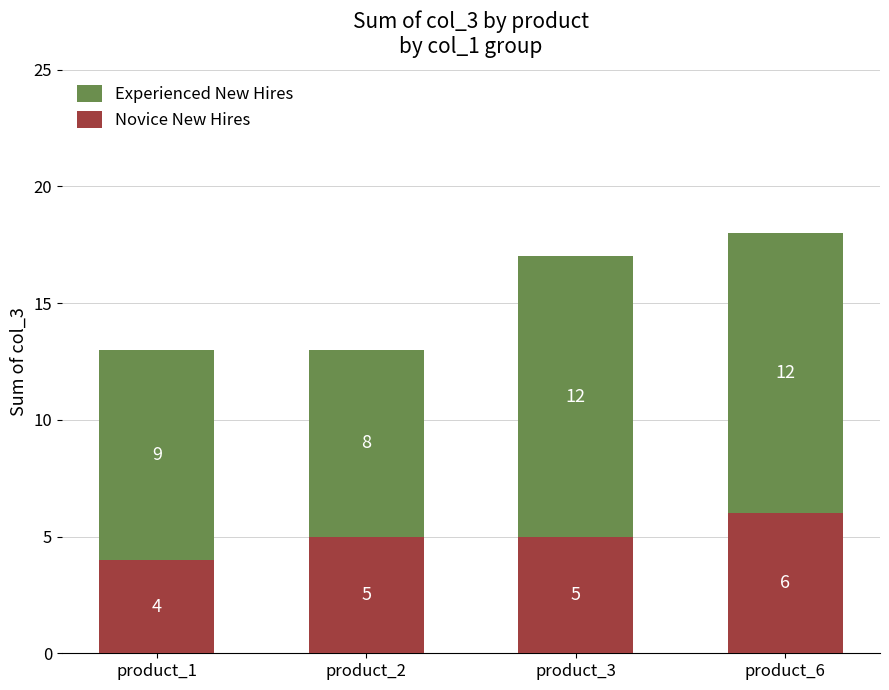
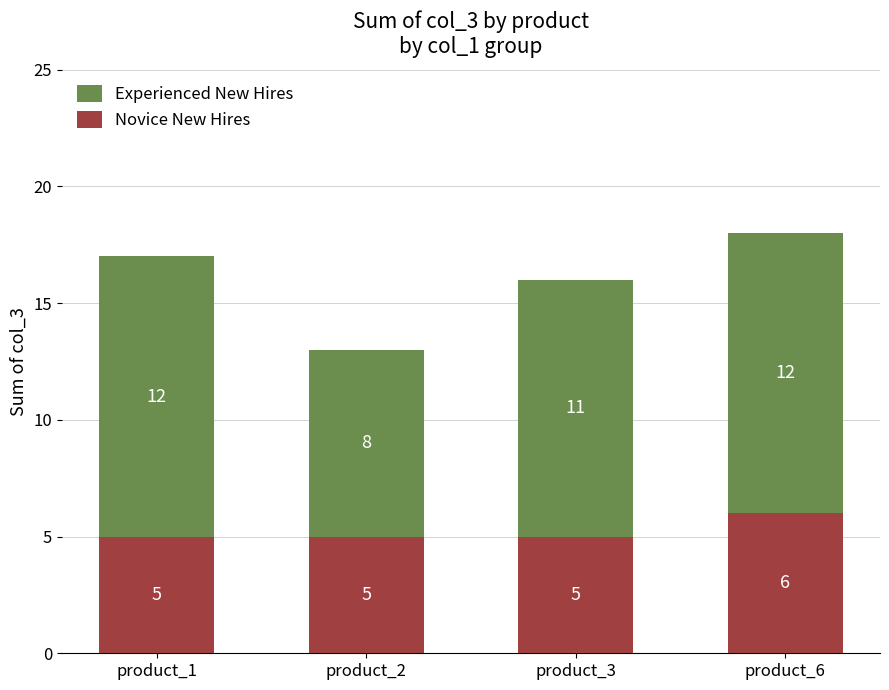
  {
    "Experienced New Hires": {
-     "product_1": 9,
+     "product_1": 12,
      "product_2": 8,
-     "product_3": 12,
+     "product_3": 11,
      "product_6": 12
    },
    "Novice New Hires": {
-     "product_1": 4,
+     "product_1": 5,
      "product_2": 5,
      "product_3": 5,
      "product_6": 6
    }
  }
